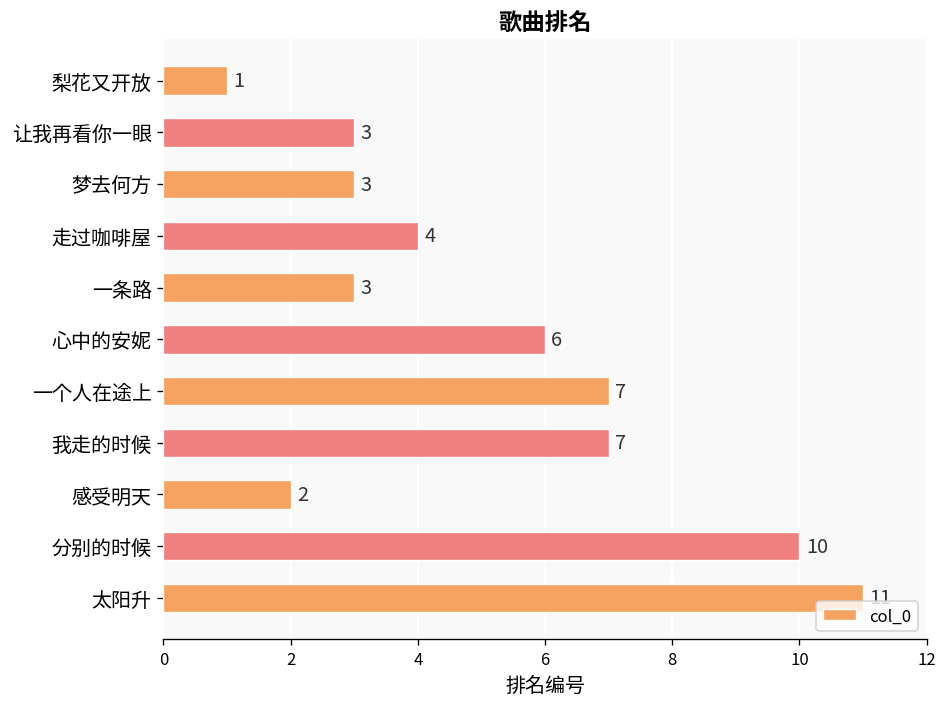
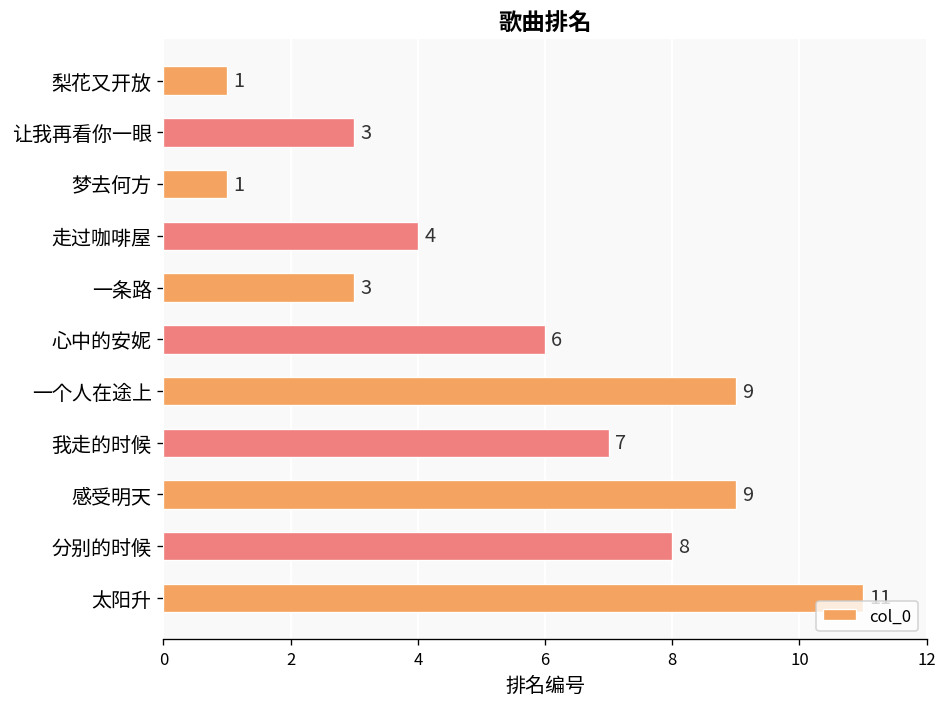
  {
    "梨花又开放": 1,
    "让我再看你一眼": 3,
-   "梦去何方": 3,
+   "梦去何方": 1,
    "走过咖啡屋": 4,
    "一条路": 3,
    "心中的安妮": 6,
-   "一个人在途上": 7,
+   "一个人在途上": 9,
    "我走的时候": 7,
-   "感受明天": 2,
-   "分别的时候": 10
+   "感受明天": 9,
+   "分别的时候": 8
  }
